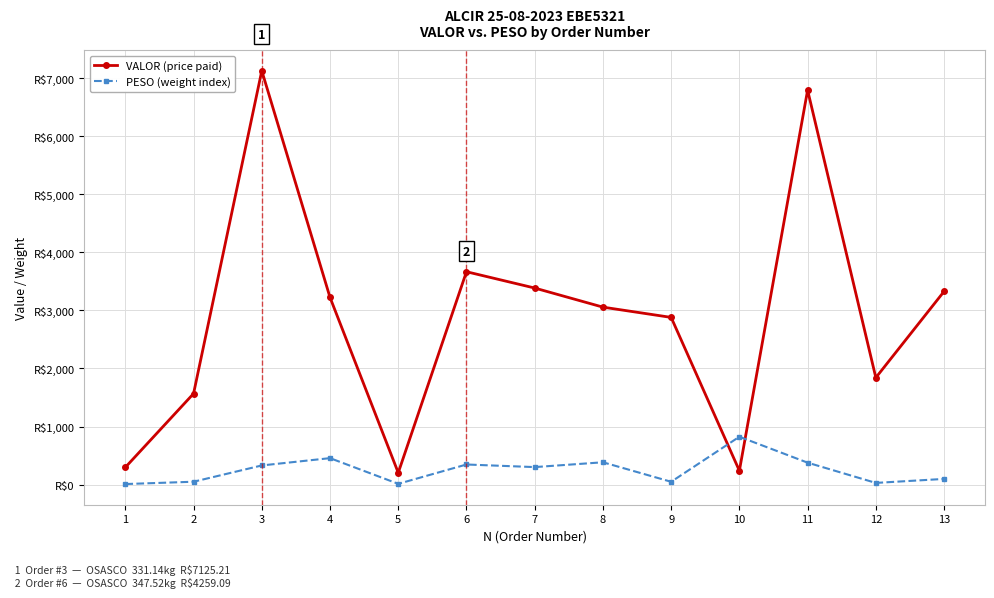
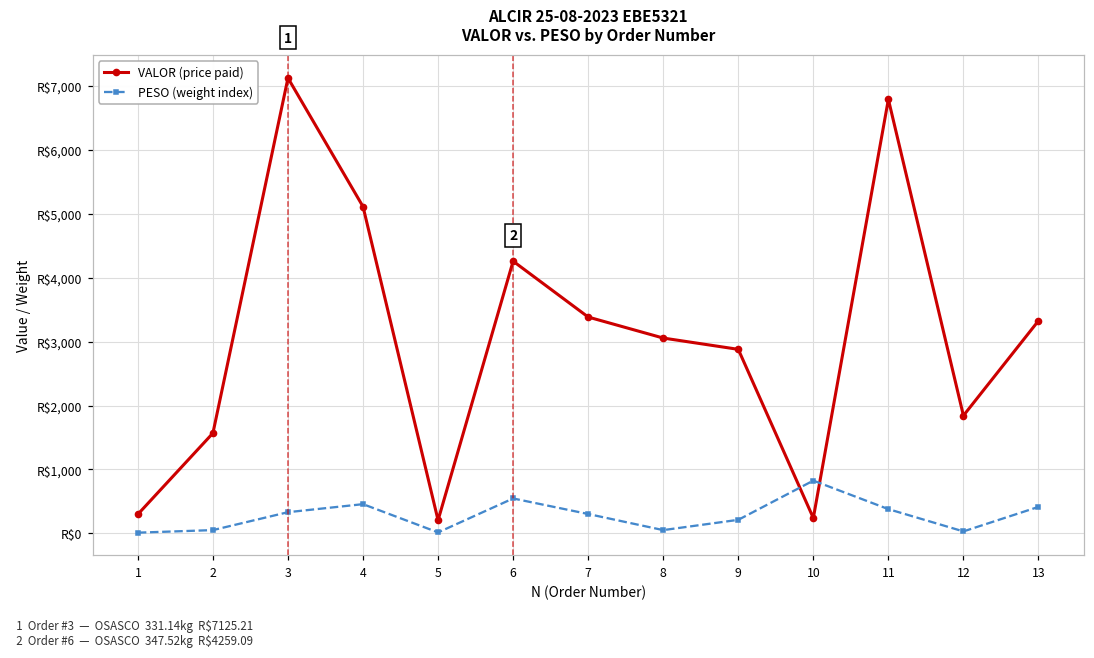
  {
    "VALOR (price paid)": {
      "1": "R$300",
      "2": "R$1,600",
      "3": "R$7,100",
-     "4": "R$3,200",
+     "4": "R$5,100",
      "5": "R$200",
-     "6": "R$3,700",
+     "6": "R$4,300",
      "7": "R$3,400",
      "8": "R$3,100",
      "9": "R$2,900",
      "10": "R$200",
      "11": "R$6,800",
      "12": "R$1,800",
      "13": "R$3,300"
    },
    "PESO (weight index)": {
      "1": "R$0",
      "2": "R$100",
      "3": "R$300",
      "4": "R$500",
      "5": "R$0",
-     "6": "R$300",
+     "6": "R$500",
      "7": "R$300",
-     "8": "R$400",
-     "9": "R$0",
+     "8": "R$100",
+     "9": "R$200",
      "10": "R$800",
      "11": "R$400",
      "12": "R$0",
-     "13": "R$100"
+     "13": "R$400"
    }
  }
